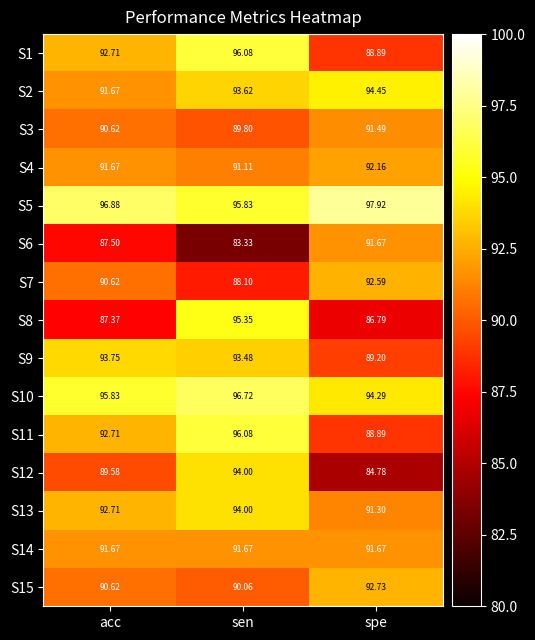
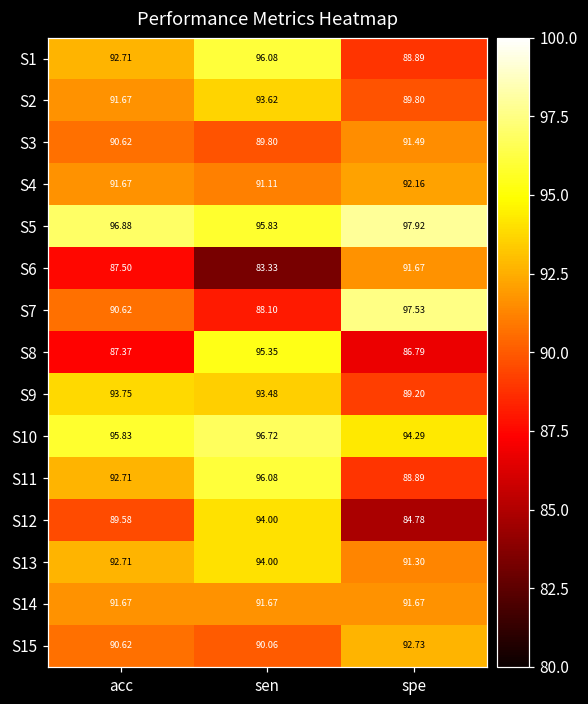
  {
    "S1": {
      "acc": 92.71,
      "sen": 96.08,
      "spe": 88.89
    },
    "S2": {
      "acc": 91.67,
      "sen": 93.62,
-     "spe": 94.45
+     "spe": 89.80
    },
    "S3": {
      "acc": 90.62,
      "sen": 89.80,
      "spe": 91.49
    },
    "S4": {
      "acc": 91.67,
      "sen": 91.11,
      "spe": 92.16
    },
    "S5": {
      "acc": 96.88,
      "sen": 95.83,
      "spe": 97.92
    },
    "S6": {
      "acc": 87.50,
      "sen": 83.33,
      "spe": 91.67
    },
    "S7": {
      "acc": 90.62,
      "sen": 88.10,
-     "spe": 92.59
+     "spe": 97.53
    },
    "S8": {
      "acc": 87.37,
      "sen": 95.35,
      "spe": 86.79
    },
    "S9": {
      "acc": 93.75,
      "sen": 93.48,
      "spe": 89.20
    },
    "S10": {
      "acc": 95.83,
      "sen": 96.72,
      "spe": 94.29
    },
    "S11": {
      "acc": 92.71,
      "sen": 96.08,
      "spe": 88.89
    },
    "S12": {
      "acc": 89.58,
      "sen": 94.00,
      "spe": 84.78
    },
    "S13": {
      "acc": 92.71,
      "sen": 94.00,
      "spe": 91.30
    },
    "S14": {
      "acc": 91.67,
      "sen": 91.67,
      "spe": 91.67
    },
    "S15": {
      "acc": 90.62,
      "sen": 90.06,
      "spe": 92.73
    }
  }
